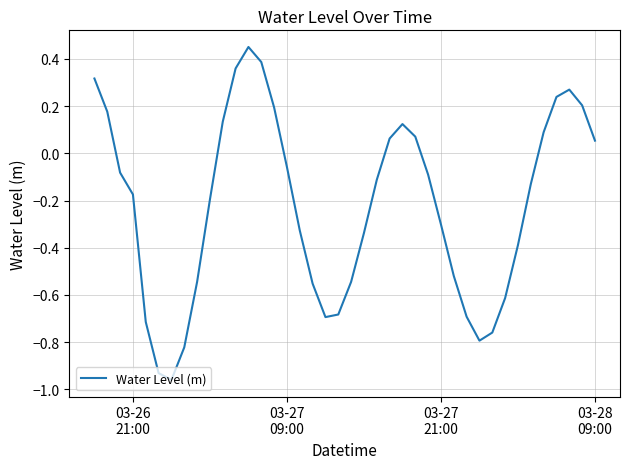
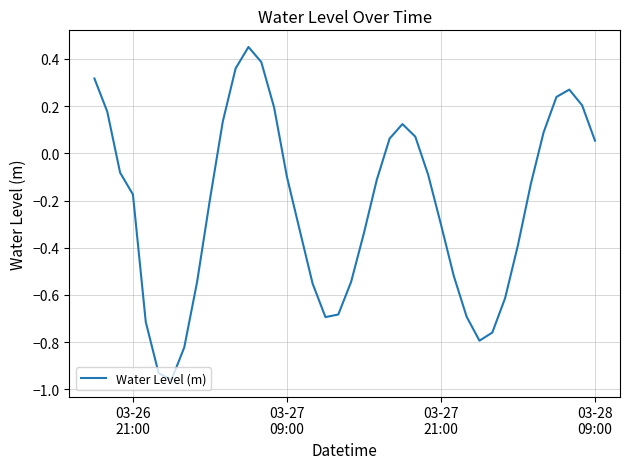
  {
    "03-26 21:00": -0.17,
-   "03-27 09:00": -0.06,
+   "03-27 09:00": -0.10,
    "03-27 21:00": -0.30,
    "03-28 09:00": 0.05
  }
